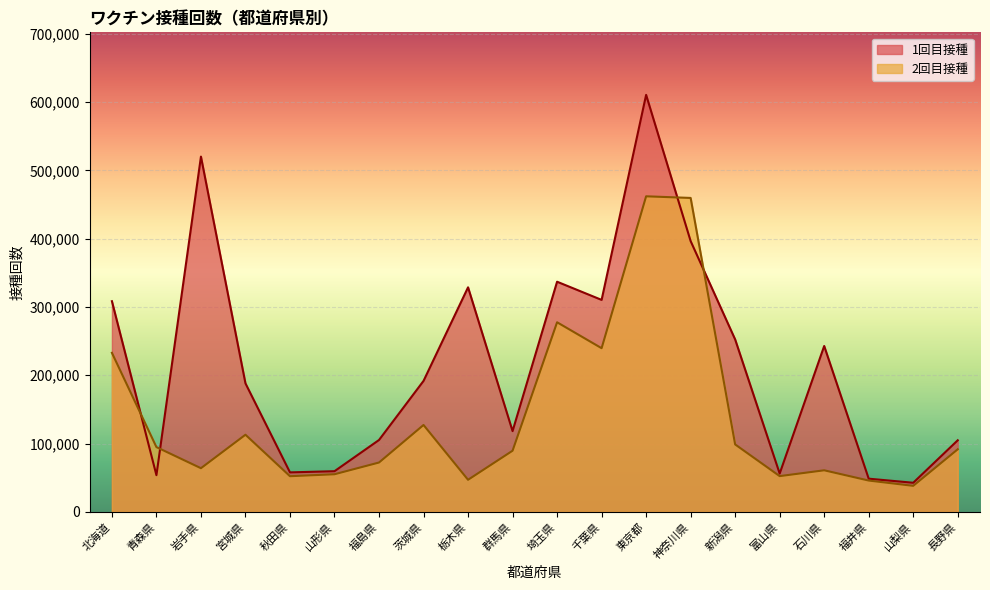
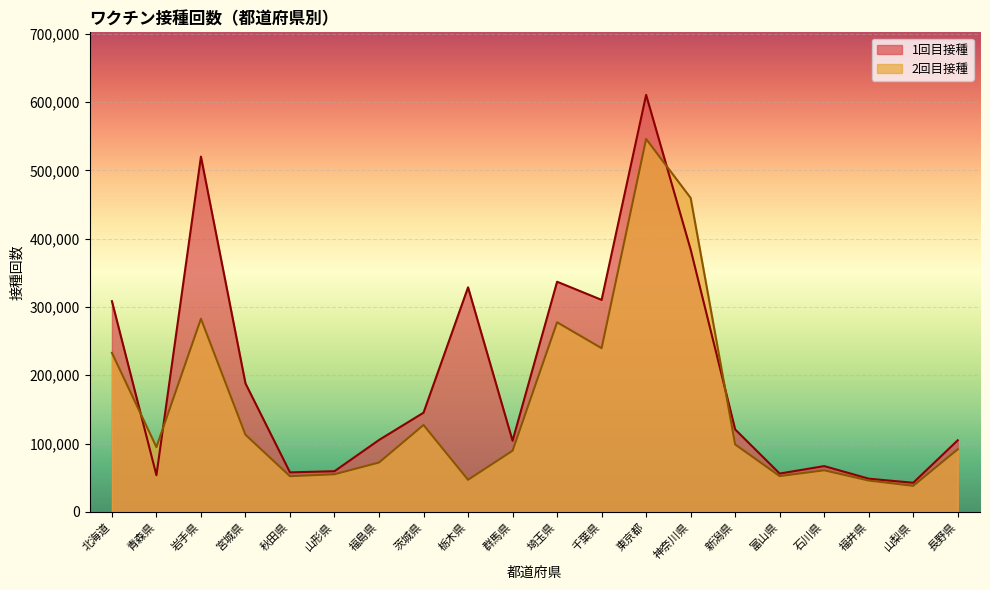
  {
    "1回目接種": {
      "北海道": "310,000",
      "青森県": "50,000",
      "岩手県": "520,000",
      "宮城県": "190,000",
      "秋田県": "60,000",
      "山形県": "60,000",
      "福島県": "110,000",
-     "茨城県": "190,000",
+     "茨城県": "150,000",
      "栃木県": "330,000",
-     "群馬県": "120,000",
+     "群馬県": "100,000",
      "埼玉県": "340,000",
      "千葉県": "310,000",
      "東京都": "610,000",
-     "神奈川県": "400,000",
-     "新潟県": "250,000",
-     "石川県": "240,000",
+     "神奈川県": "380,000",
+     "新潟県": "120,000",
+     "石川県": "70,000",
      "山梨県": "40,000",
      "長野県": "100,000"
    },
    "2回目接種": {
      "北海道": "230,000",
      "青森県": "90,000",
-     "岩手県": "60,000",
+     "岩手県": "280,000",
      "宮城県": "110,000",
      "秋田県": "50,000",
      "山形県": "60,000",
      "福島県": "70,000",
      "茨城県": "130,000",
      "栃木県": "50,000",
      "群馬県": "90,000",
      "埼玉県": "280,000",
      "千葉県": "240,000",
-     "東京都": "460,000",
+     "東京都": "550,000",
      "神奈川県": "460,000",
      "新潟県": "100,000",
      "石川県": "60,000",
      "山梨県": "40,000",
      "長野県": "90,000"
    }
  }
